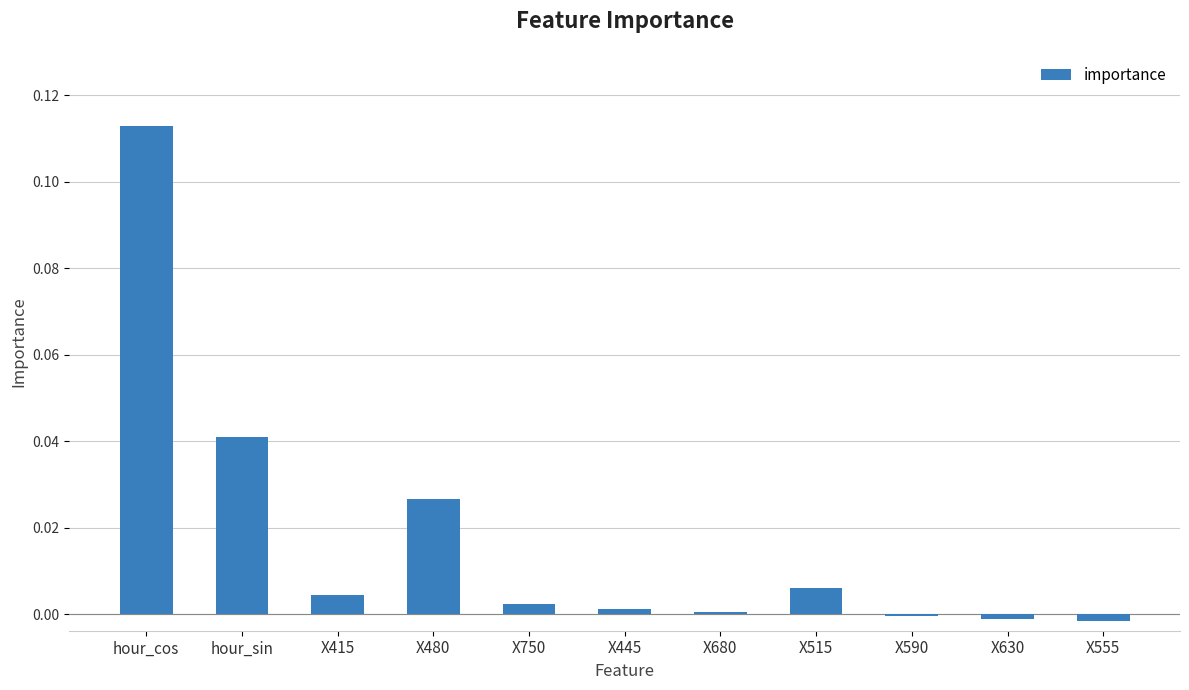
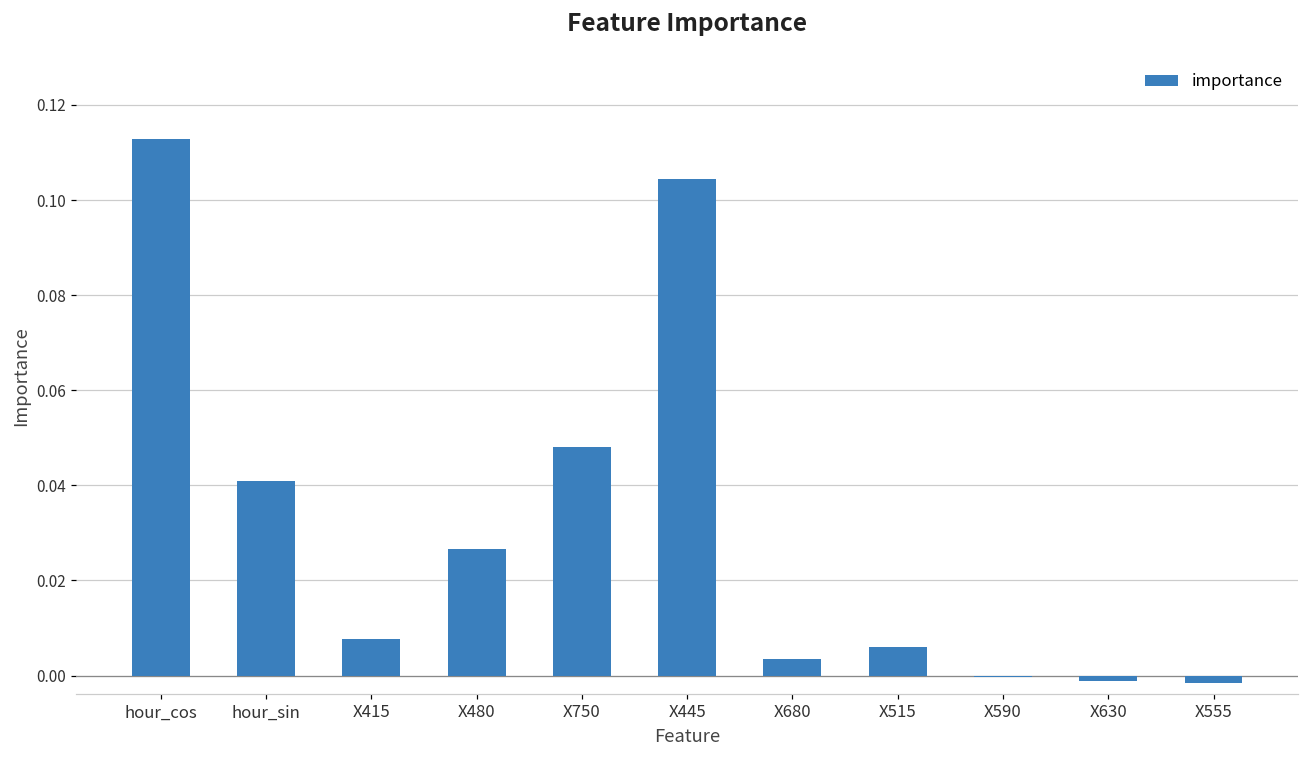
  {
    "hour_cos": 0.113,
    "hour_sin": 0.041,
-   "X415": 0.004,
+   "X415": 0.008,
    "X480": 0.027,
-   "X750": 0.002,
-   "X445": 0.001,
-   "X680": 0.001,
+   "X750": 0.048,
+   "X445": 0.105,
+   "X680": 0.003,
    "X515": 0.006,
    "X630": -0.001,
    "X555": -0.002
  }
